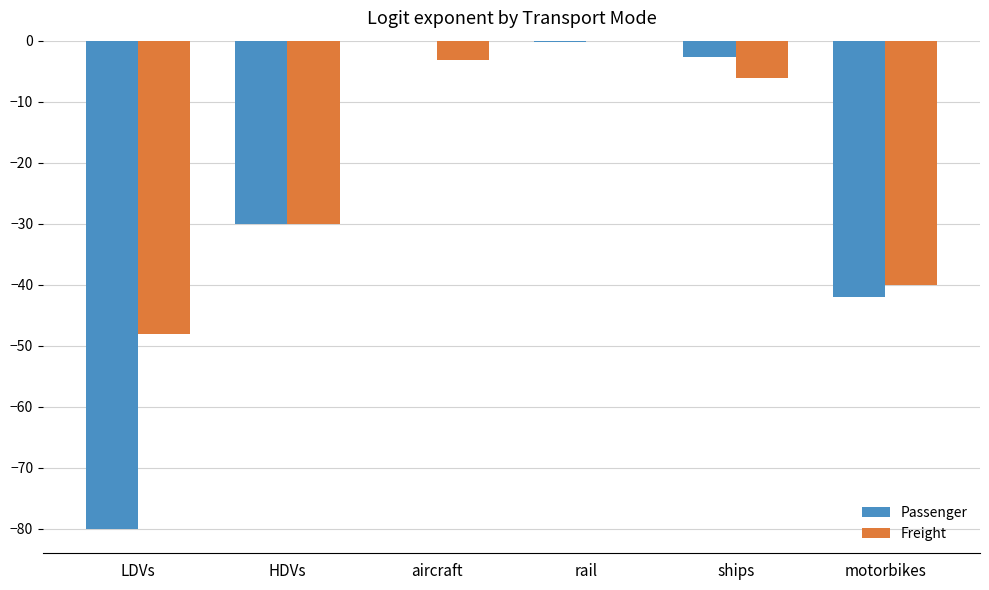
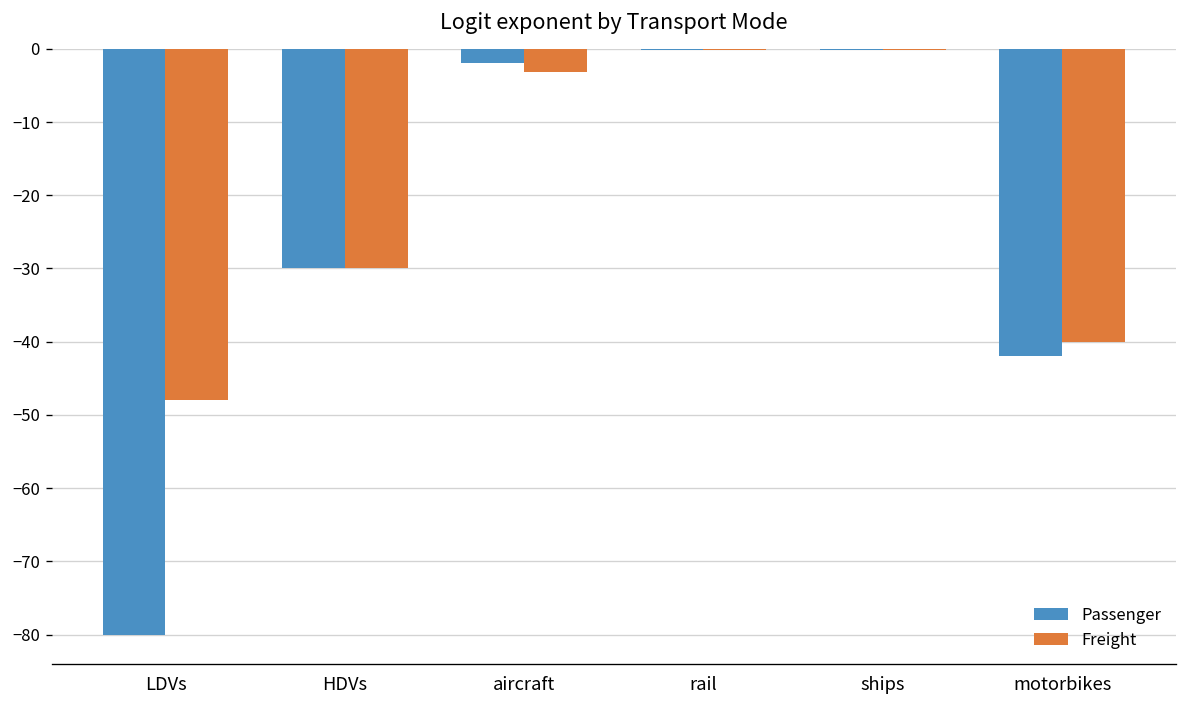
  {
    "Passenger": {
      "LDVs": -80,
      "HDVs": -30,
-     "aircraft": 0,
-     "ships": -3,
+     "aircraft": -2,
+     "ships": 0,
      "motorbikes": -42
    },
    "Freight": {
      "LDVs": -48,
      "HDVs": -30,
      "aircraft": -3,
-     "ships": -6,
+     "ships": 0,
      "motorbikes": -40
    }
  }
